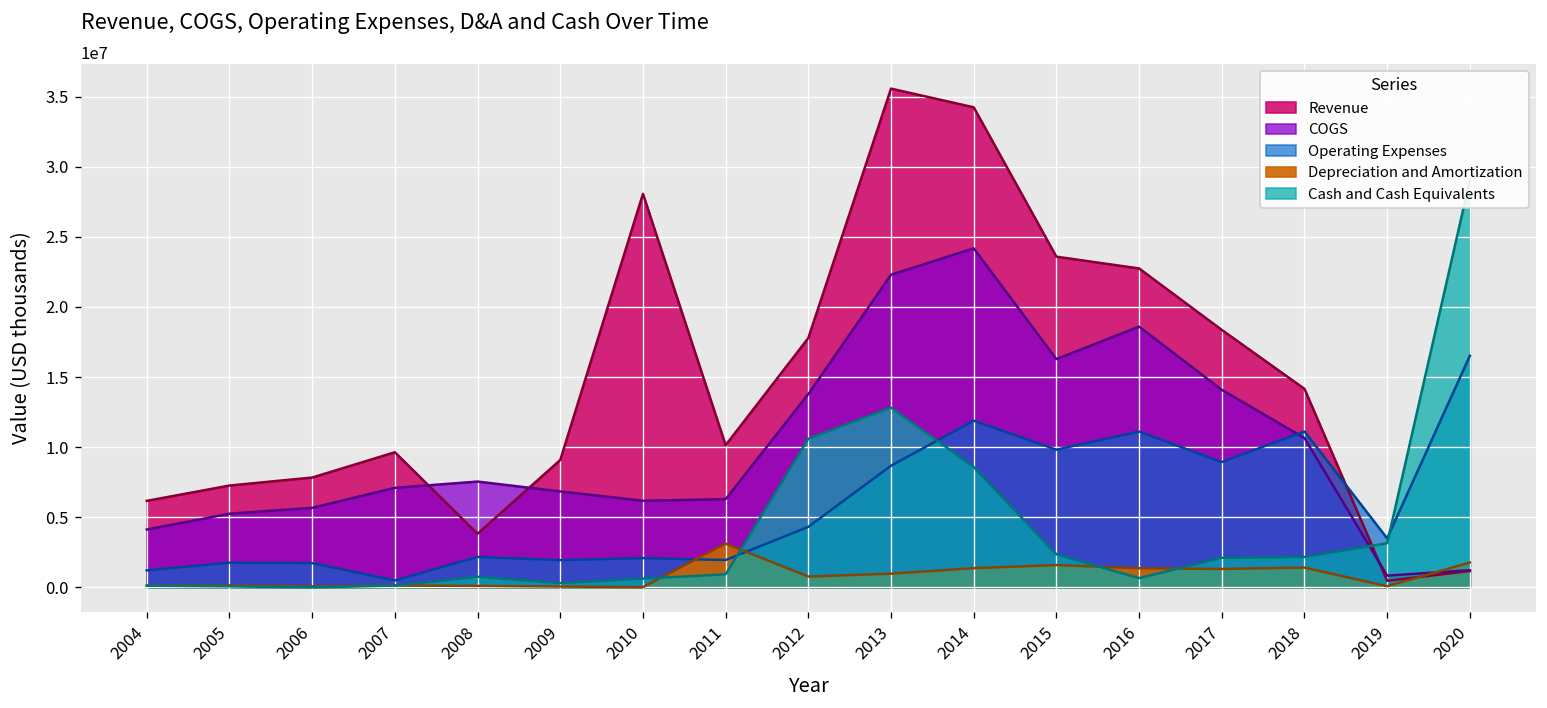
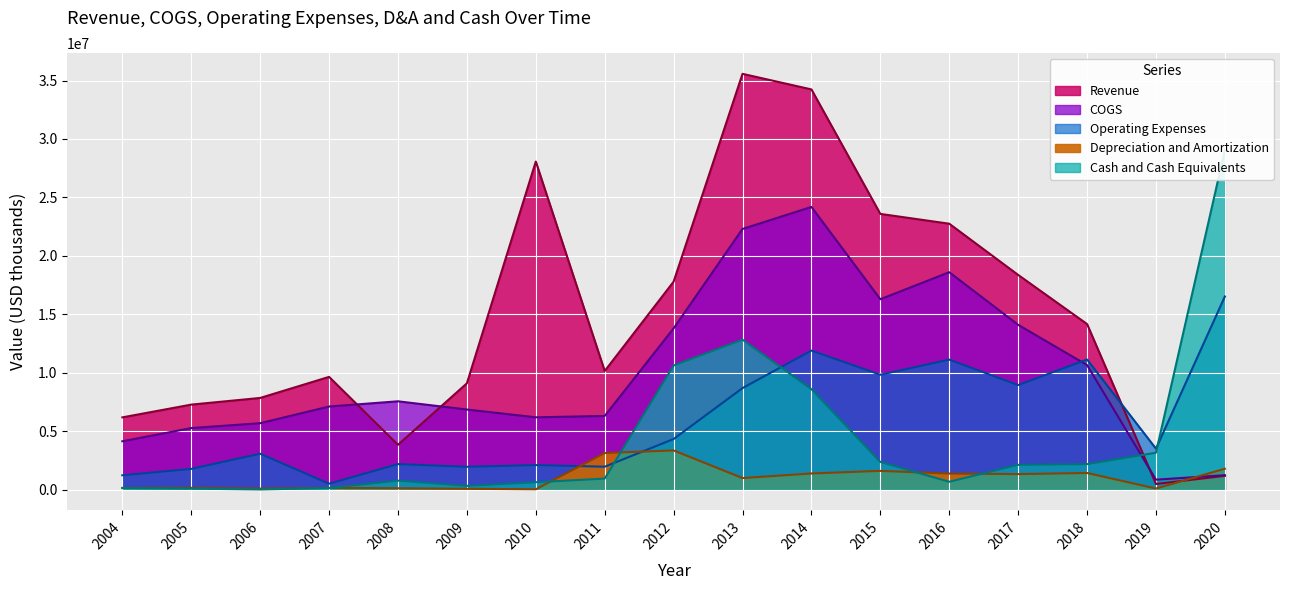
  {
    "Revenue": {
      "2004": 6200000,
      "2005": 7300000,
      "2006": 7800000,
      "2007": 9600000,
      "2008": 3800000,
      "2009": 9100000,
      "2010": 28100000,
      "2011": 10100000,
      "2012": 17800000,
      "2013": 35600000,
      "2014": 34200000,
      "2015": 23600000,
      "2016": 22700000,
      "2017": 18400000,
      "2018": 14200000,
      "2019": 500000
    },
    "COGS": {
      "2004": 4100000,
      "2005": 5300000,
      "2006": 5700000,
      "2007": 7100000,
      "2008": 7600000,
      "2009": 6800000,
      "2010": 6200000,
      "2011": 6300000,
      "2012": 13800000,
      "2013": 22300000,
      "2014": 24200000,
      "2015": 16300000,
      "2016": 18600000,
      "2017": 14100000,
      "2018": 10700000,
      "2019": 800000
    },
    "Operating Expenses": {
      "2004": 1200000,
      "2005": 1800000,
-     "2006": 1700000,
+     "2006": 3100000,
      "2007": 500000,
      "2008": 2200000,
      "2009": 2000000,
      "2010": 2100000,
      "2011": 2000000,
      "2012": 4300000,
      "2013": 8700000,
      "2014": 11900000,
      "2015": 9800000,
      "2016": 11100000,
      "2017": 8900000,
      "2018": 11100000,
      "2019": 3500000,
      "2020": 16500000
    },
    "Depreciation and Amortization": {
      "2008": 100000,
      "2009": 100000,
      "2010": 0,
      "2011": 3100000,
-     "2012": 800000,
+     "2012": 3300000,
      "2013": 1000000,
      "2014": 1400000,
      "2015": 1600000,
      "2016": 1400000,
      "2017": 1300000,
      "2018": 1400000,
      "2019": 100000,
      "2020": 1800000
    },
    "Cash and Cash Equivalents": {
      "2008": 800000,
      "2009": 300000,
      "2010": 600000,
      "2011": 900000,
      "2012": 10600000,
      "2013": 12800000,
      "2014": 8600000,
      "2015": 2400000,
      "2016": 700000,
      "2017": 2100000,
      "2018": 2200000,
      "2019": 3200000
    }
  }
